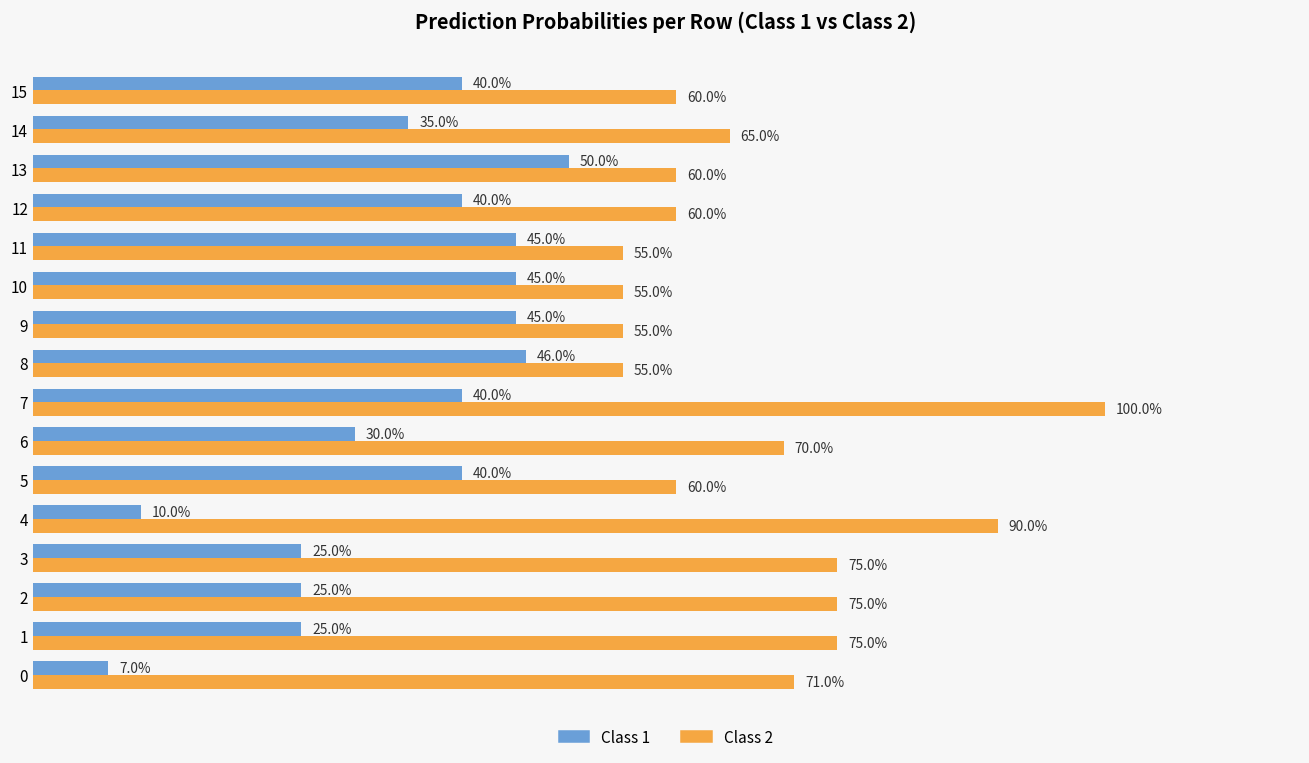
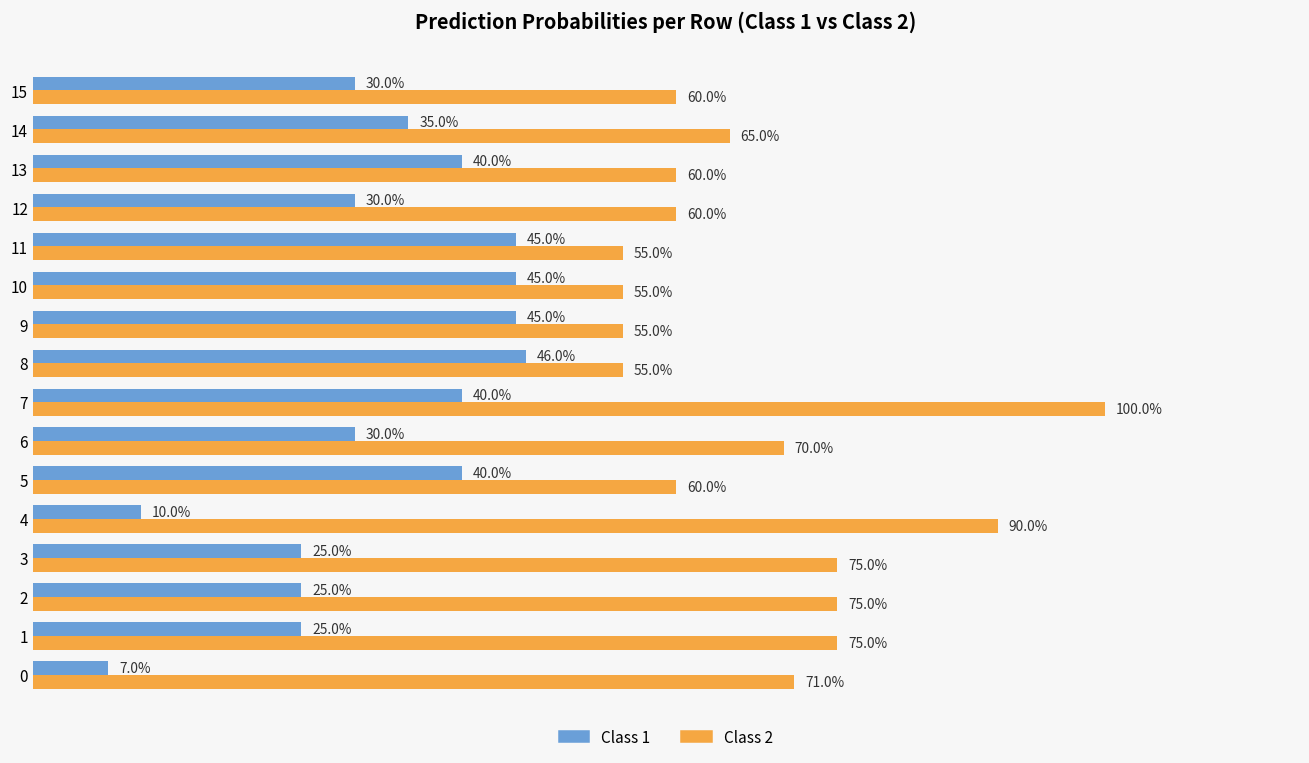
  {
    "Class 1": {
-     "15": "40.0%",
+     "15": "30.0%",
      "14": "35.0%",
-     "13": "50.0%",
-     "12": "40.0%",
+     "13": "40.0%",
+     "12": "30.0%",
      "11": "45.0%",
      "10": "45.0%",
      "9": "45.0%",
      "8": "46.0%",
      "7": "40.0%",
      "6": "30.0%",
      "5": "40.0%",
      "4": "10.0%",
      "3": "25.0%",
      "2": "25.0%",
      "1": "25.0%",
      "0": "7.0%"
    },
    "Class 2": {
      "15": "60.0%",
      "14": "65.0%",
      "13": "60.0%",
      "12": "60.0%",
      "11": "55.0%",
      "10": "55.0%",
      "9": "55.0%",
      "8": "55.0%",
      "7": "100.0%",
      "6": "70.0%",
      "5": "60.0%",
      "4": "90.0%",
      "3": "75.0%",
      "2": "75.0%",
      "1": "75.0%",
      "0": "71.0%"
    }
  }
